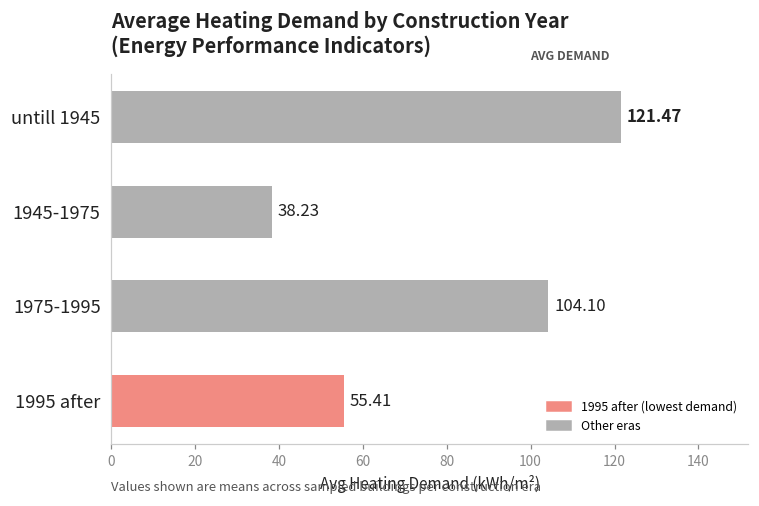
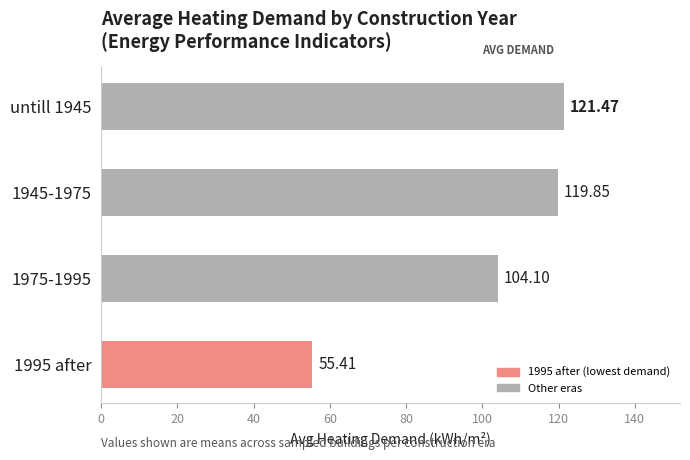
  {
    "untill 1945": 121.47,
-   "1945-1975": 38.23,
+   "1945-1975": 119.85,
    "1975-1995": 104.10,
    "1995 after": 55.41
  }
